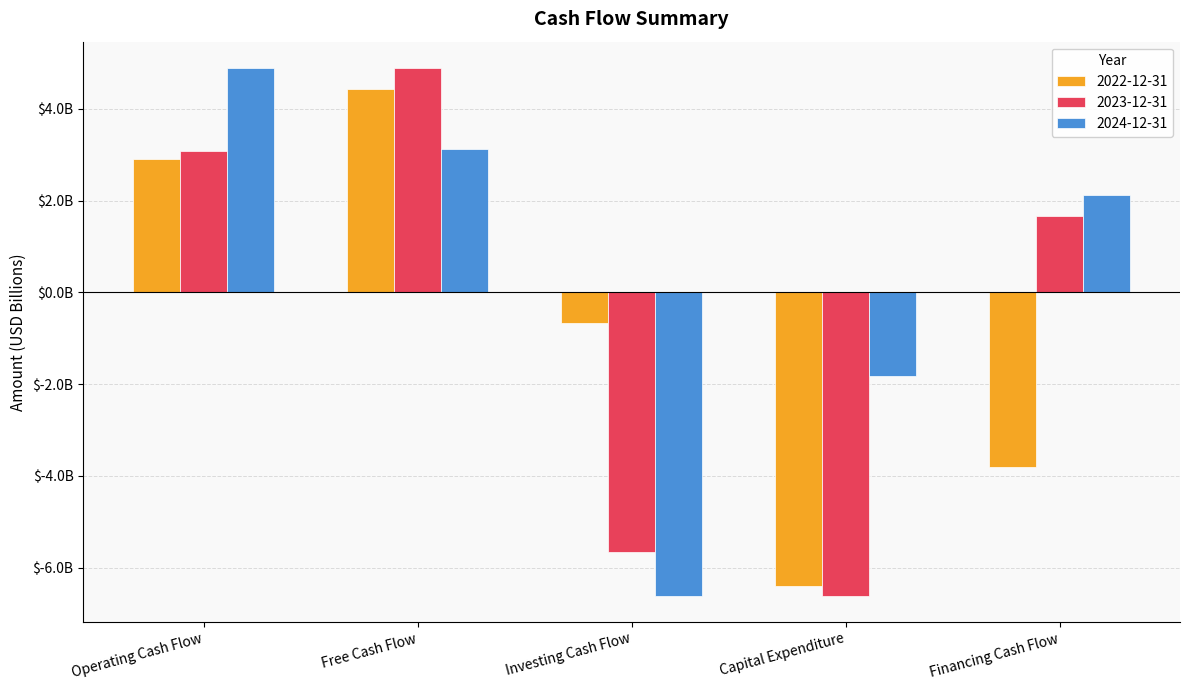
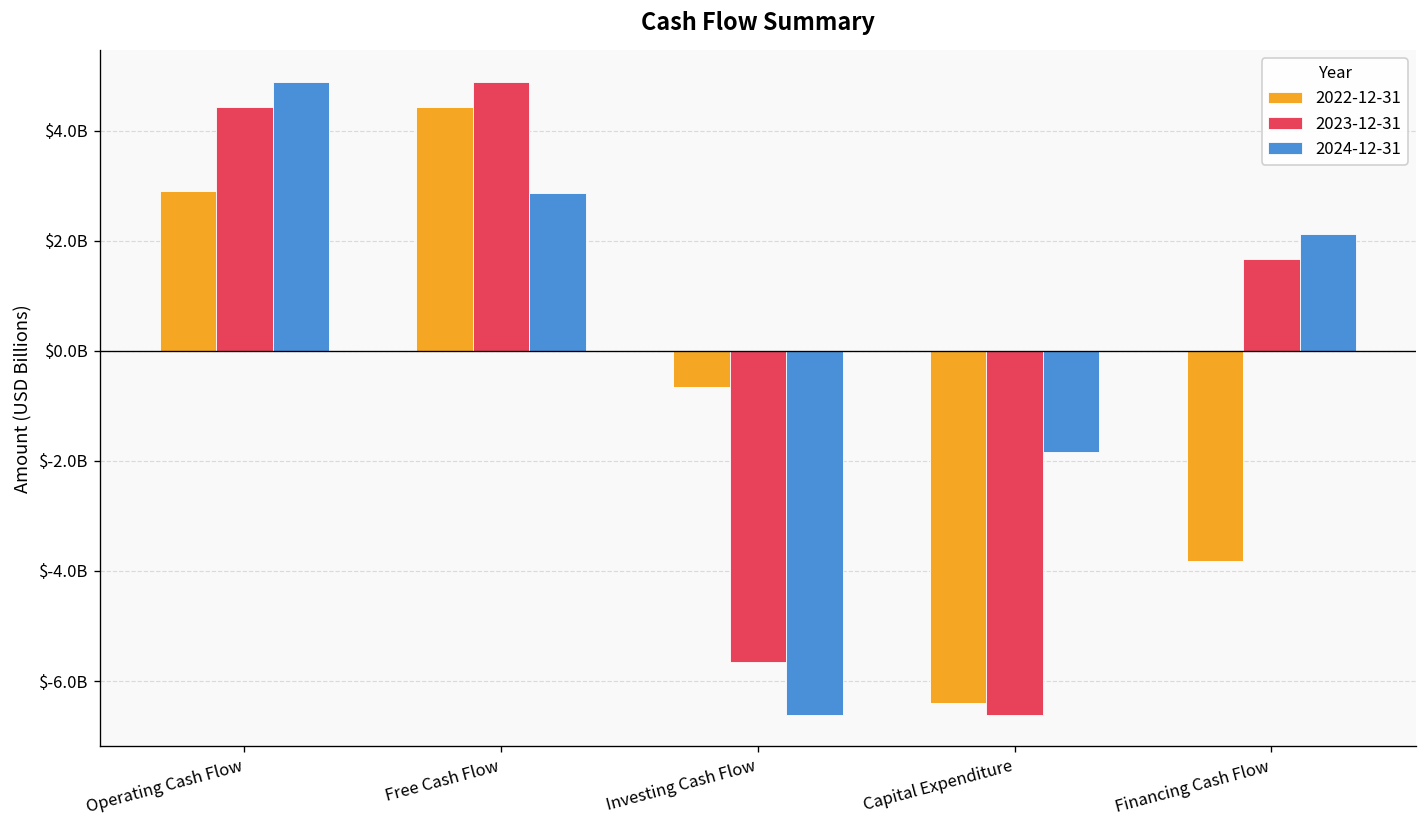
  {
    "2022-12-31": {
      "Operating Cash Flow": "$2900000000",
      "Free Cash Flow": "$4400000000",
      "Investing Cash Flow": "$-700000000",
      "Capital Expenditure": "$-6400000000",
      "Financing Cash Flow": "$-3800000000"
    },
    "2023-12-31": {
-     "Operating Cash Flow": "$3100000000",
+     "Operating Cash Flow": "$4400000000",
      "Free Cash Flow": "$4900000000",
      "Investing Cash Flow": "$-5700000000",
      "Capital Expenditure": "$-6600000000",
      "Financing Cash Flow": "$1700000000"
    },
    "2024-12-31": {
      "Operating Cash Flow": "$4900000000",
-     "Free Cash Flow": "$3100000000",
+     "Free Cash Flow": "$2900000000",
      "Investing Cash Flow": "$-6600000000",
      "Capital Expenditure": "$-1800000000",
      "Financing Cash Flow": "$2100000000"
    }
  }
